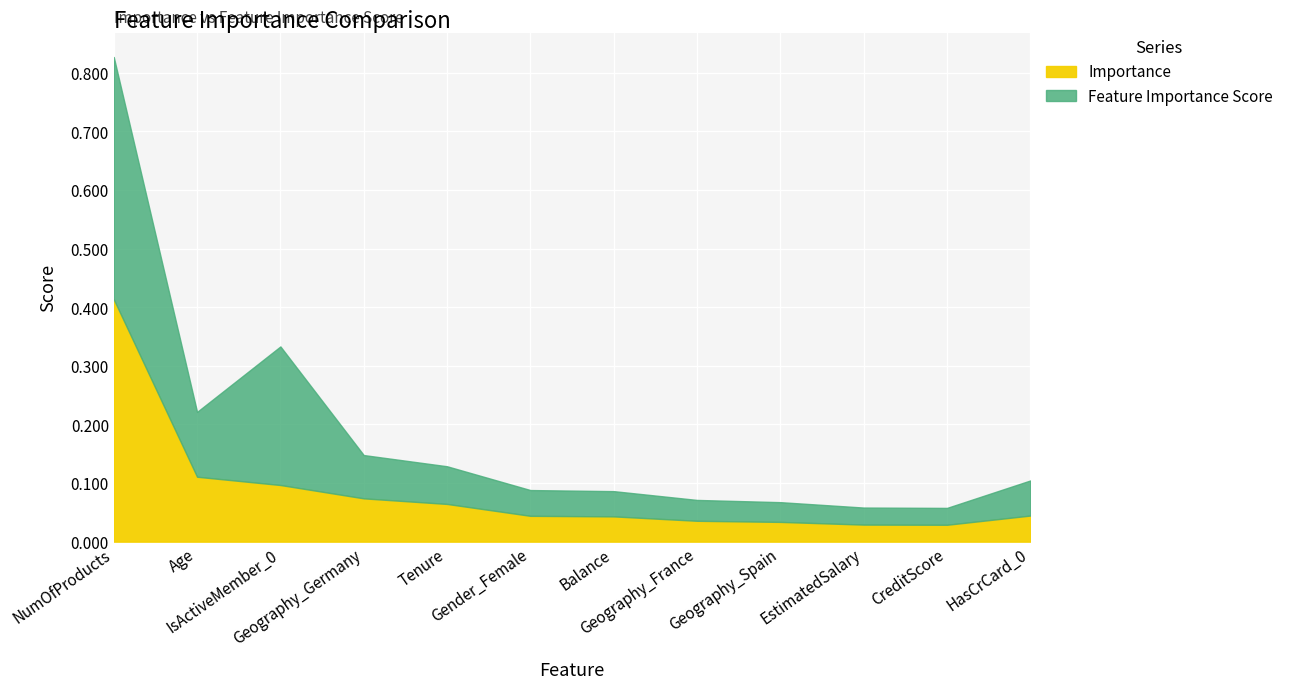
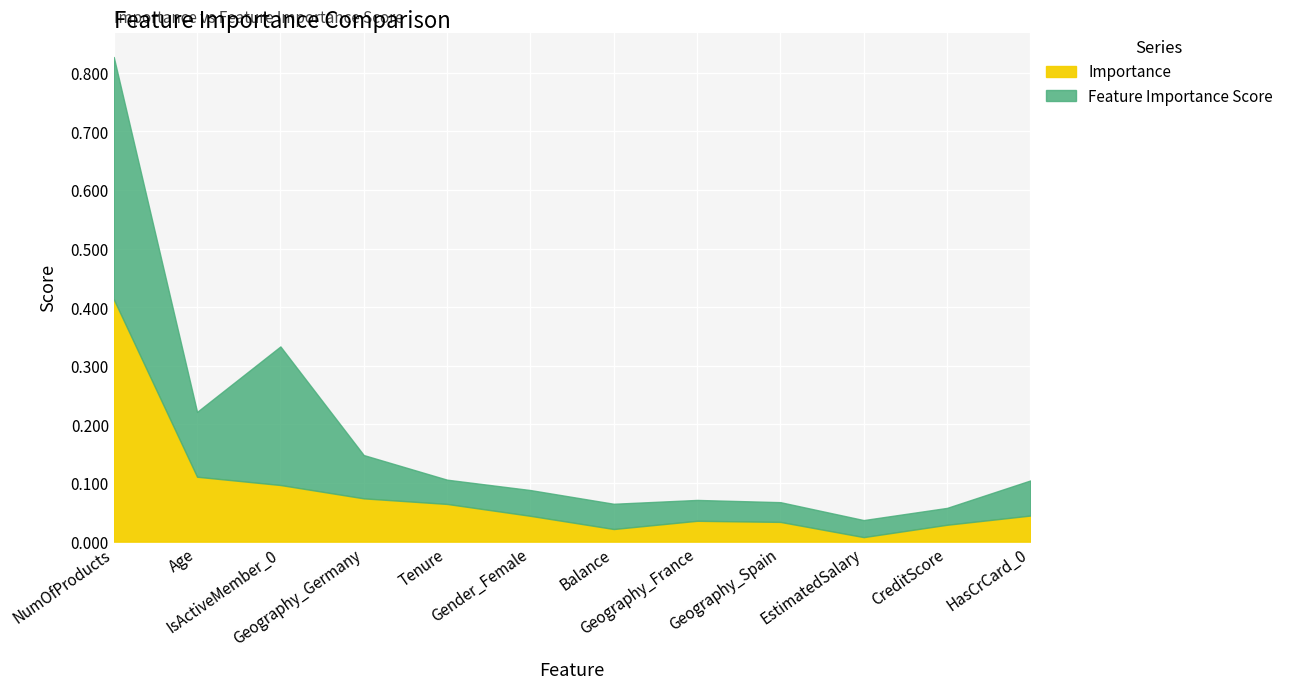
  {
    "Importance": {
      "NumOfProducts": 0.41,
      "Age": 0.11,
      "IsActiveMember_0": 0.10,
      "Geography_Germany": 0.07,
      "Tenure": 0.06,
      "Gender_Female": 0.04,
-     "Balance": 0.04,
+     "Balance": 0.02,
      "Geography_France": 0.04,
      "Geography_Spain": 0.03,
-     "EstimatedSalary": 0.03,
+     "EstimatedSalary": 0.01,
      "CreditScore": 0.03,
      "HasCrCard_0": 0.04
    },
    "Feature Importance Score": {
      "NumOfProducts": 0.41,
      "Age": 0.11,
      "IsActiveMember_0": 0.24,
      "Geography_Germany": 0.07,
-     "Tenure": 0.06,
+     "Tenure": 0.04,
      "Gender_Female": 0.04,
      "Balance": 0.04,
      "Geography_France": 0.04,
      "Geography_Spain": 0.03,
      "EstimatedSalary": 0.03,
      "CreditScore": 0.03,
      "HasCrCard_0": 0.06
    }
  }
